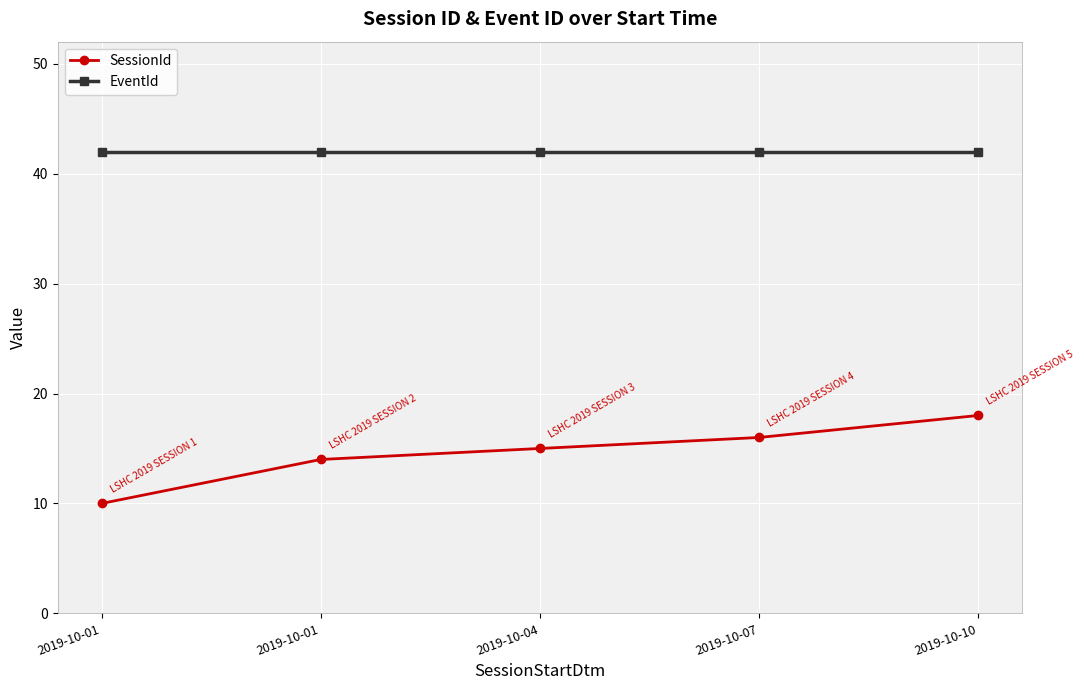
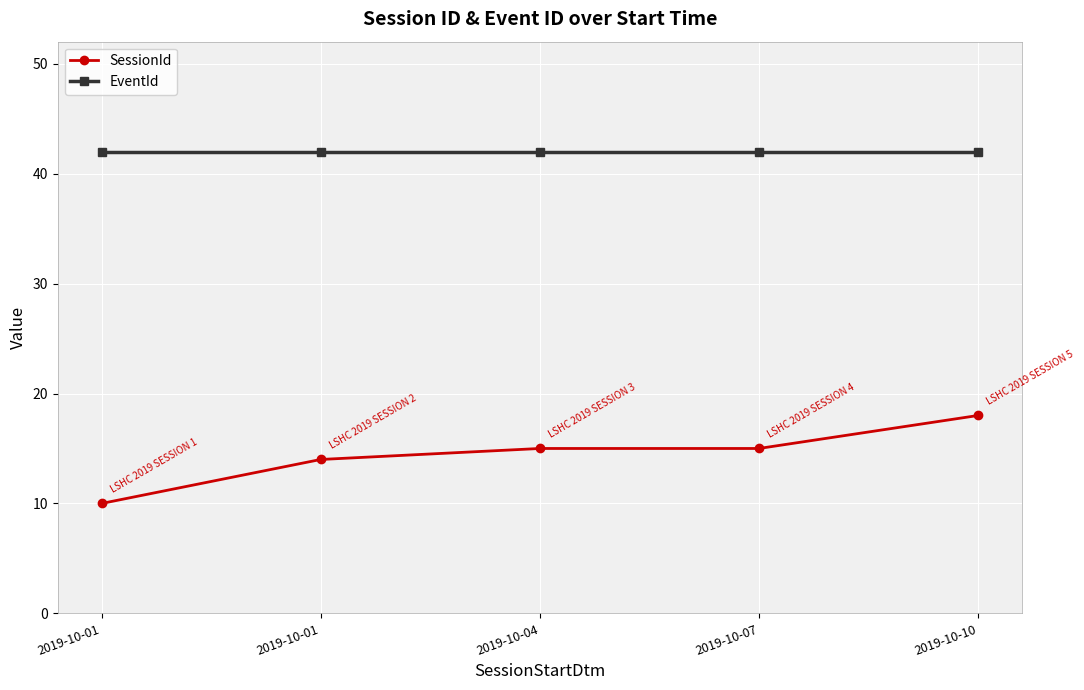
  {
    "SessionId": {
-     "2019-10-07": 16
+     "2019-10-07": 15
    },
    "EventId": {
      "2019-10-04": 42,
      "2019-10-07": 42,
      "2019-10-10": 42
    }
  }
